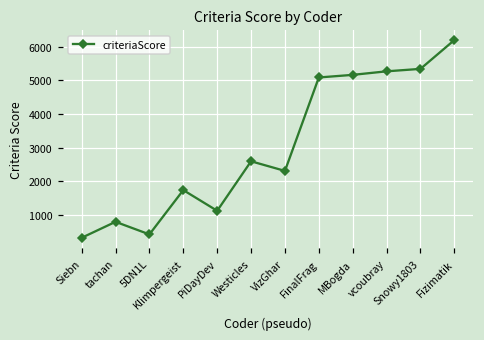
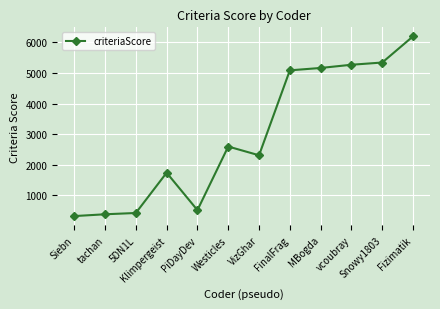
  {
    "Siebn": 300,
-   "tachan": 800,
+   "tachan": 400,
    "5DN1L": 400,
    "Klimpergeist": 1700,
-   "PiDayDev": 1100,
+   "PiDayDev": 500,
    "Westicles": 2600,
    "VizGhar": 2300,
    "FinalFrag": 5100,
    "MBogda": 5200,
    "vcoubray": 5300,
    "Snowy1803": 5300,
    "Fizimatik": 6200
  }
